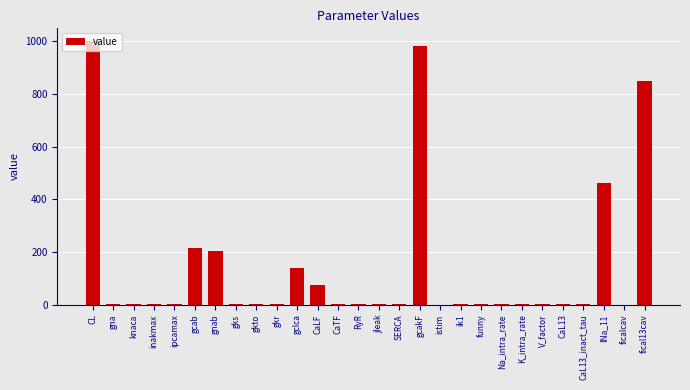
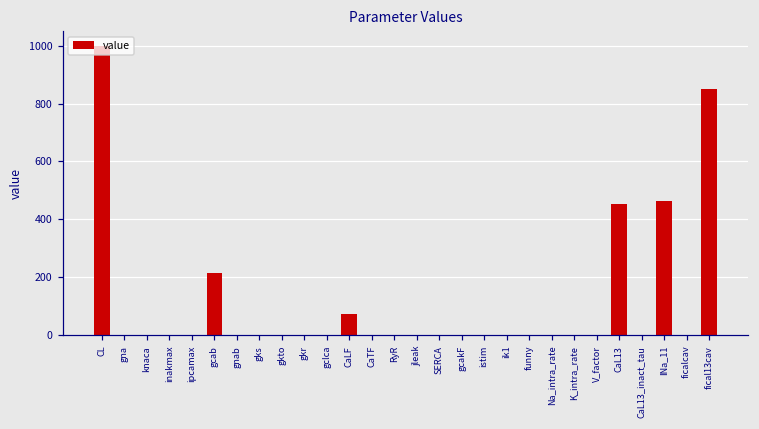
  {
    "gcab": 210,
-   "gnab": 200,
-   "gclca": 140,
+   "gnab": 0,
+   "gclca": 0,
    "CaLF": 70,
-   "gcakF": 980,
+   "gcakF": 0,
    "istim": 0,
-   "CaL13": 0,
+   "CaL13": 450,
    "INa_11": 460,
    "fical13cav": 850
  }
